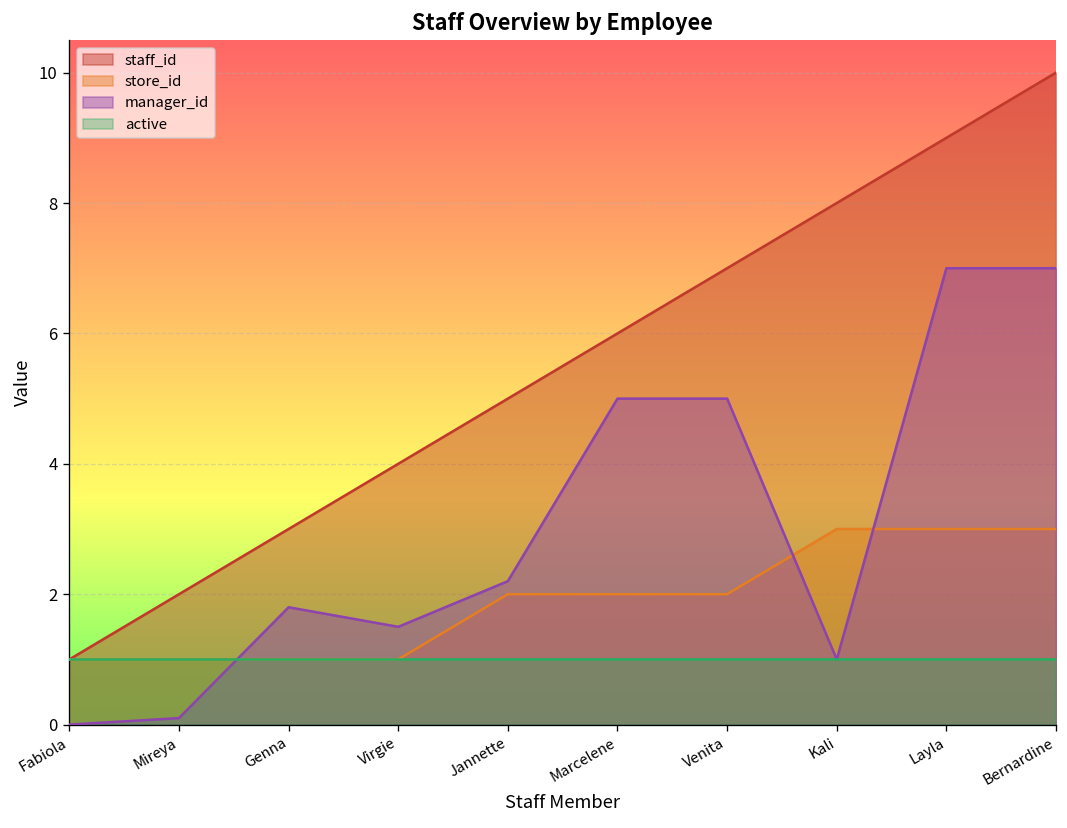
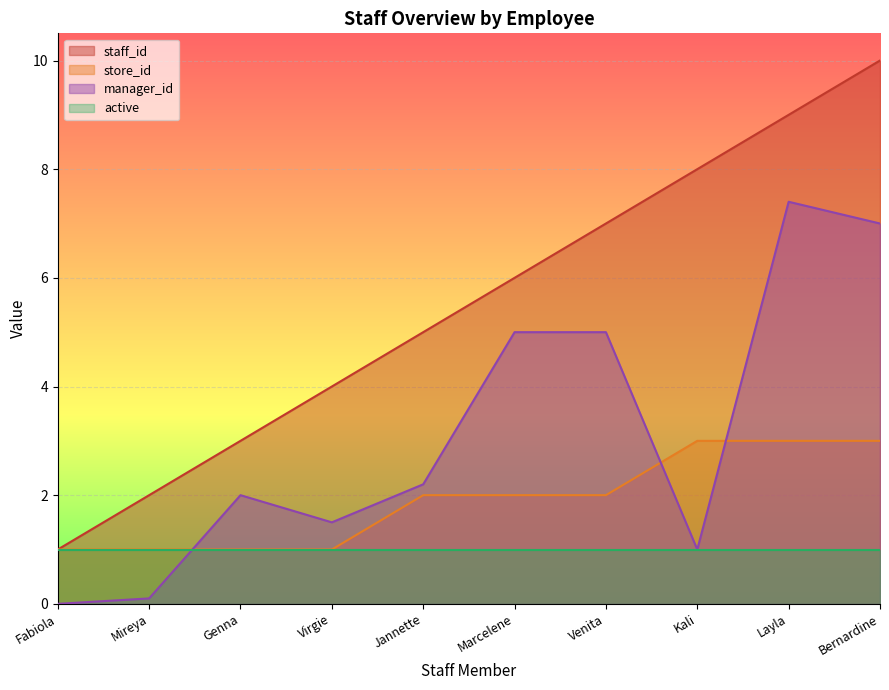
  {
    "manager_id": {
      "Fabiola": 0.0,
      "Mireya": 0.1,
-     "Genna": 1.8,
+     "Genna": 2.0,
      "Virgie": 1.5,
      "Jannette": 2.2,
      "Marcelene": 5.0,
      "Venita": 5.0,
-     "Layla": 7.0,
+     "Layla": 7.4,
      "Bernardine": 7.0
    },
    "active": {
      "Jannette": 1.0,
      "Marcelene": 1.0,
      "Venita": 1.0,
      "Layla": 1.0,
      "Bernardine": 1.0
    }
  }
